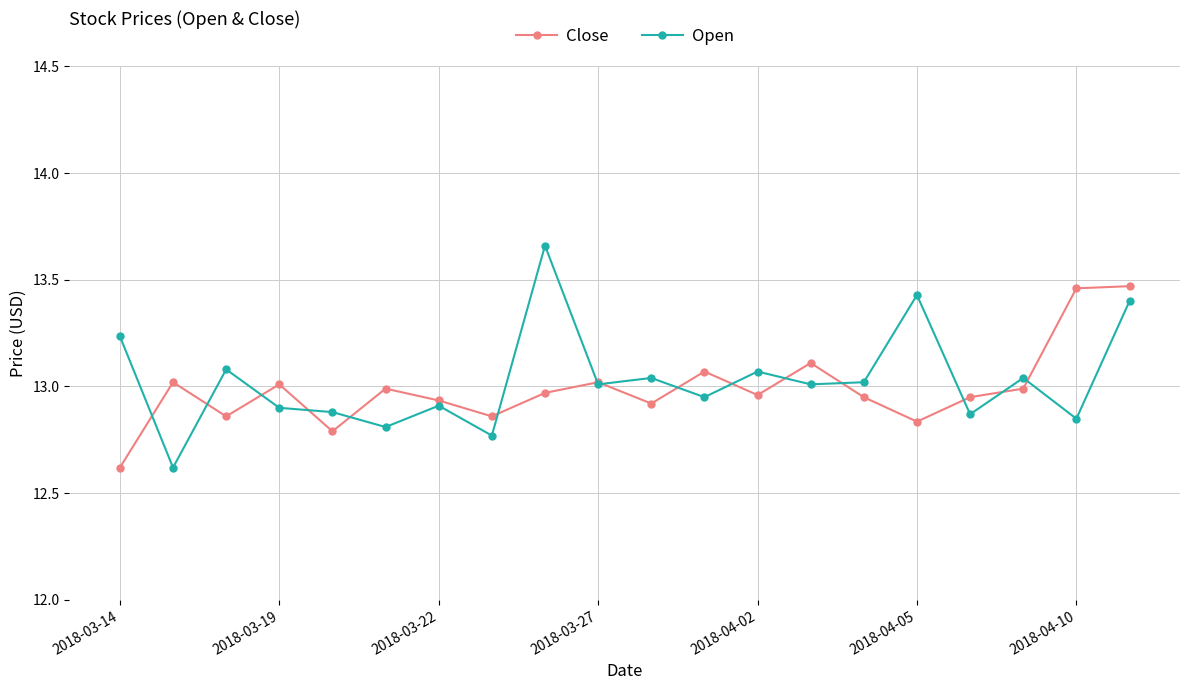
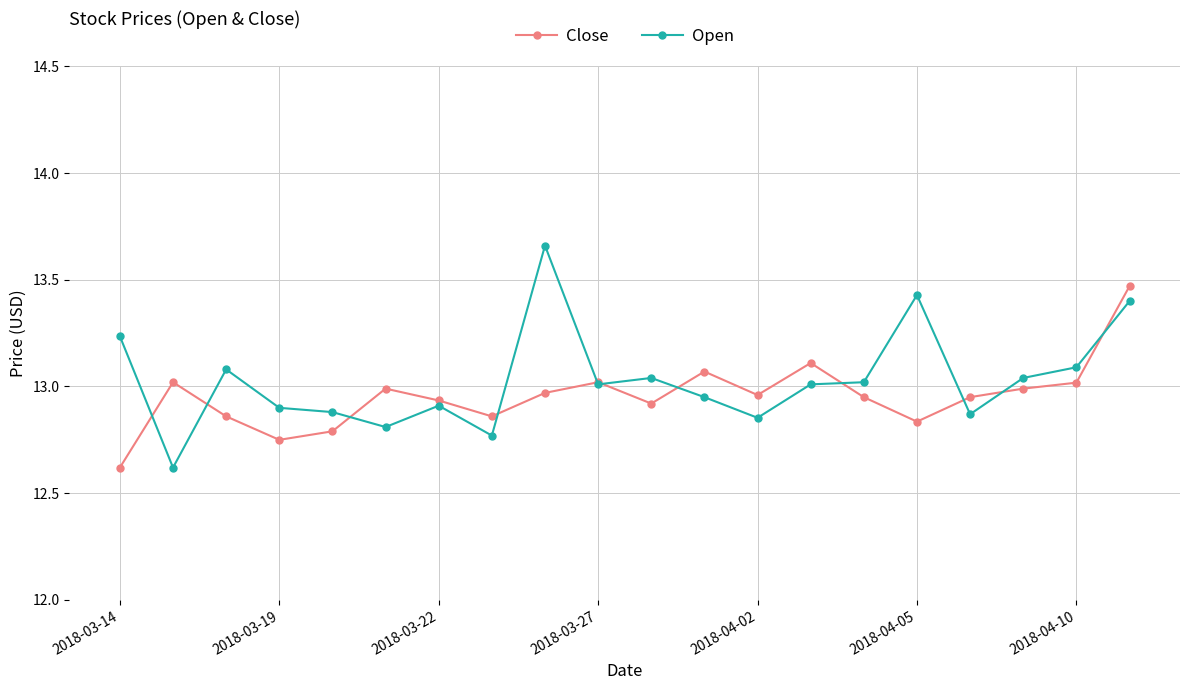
  {
    "Close": {
      "2018-03-14": 12.62,
-     "2018-03-19": 13.01,
+     "2018-03-19": 12.75,
      "2018-03-22": 12.93,
      "2018-04-02": 12.96,
      "2018-04-05": 12.84,
-     "2018-04-10": 13.46
+     "2018-04-10": 13.02
    },
    "Open": {
      "2018-03-14": 13.24,
      "2018-03-19": 12.90,
      "2018-03-22": 12.91,
-     "2018-04-02": 13.07,
+     "2018-04-02": 12.85,
      "2018-04-05": 13.43,
-     "2018-04-10": 12.85
+     "2018-04-10": 13.09
    }
  }
